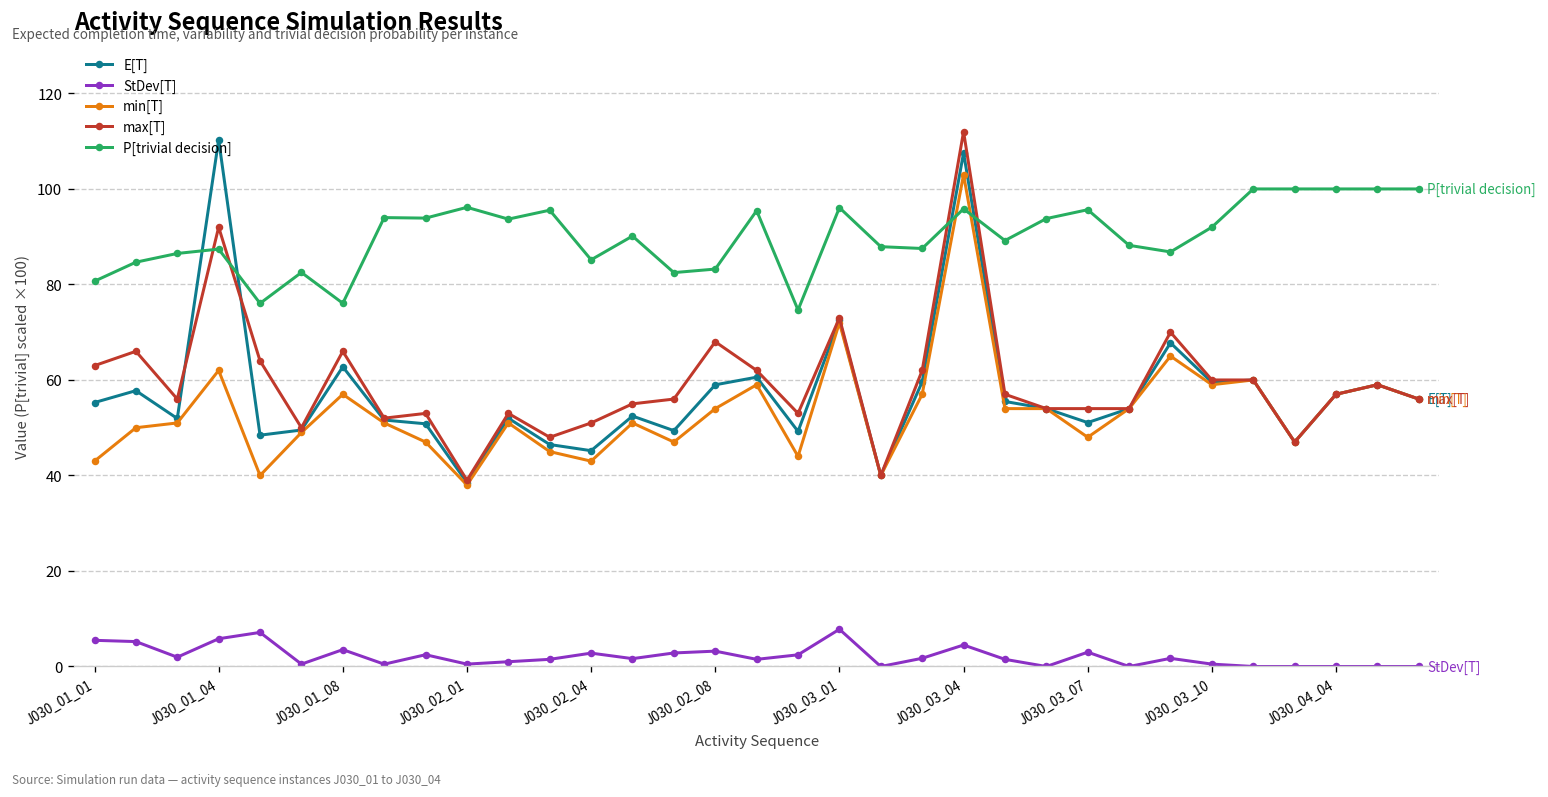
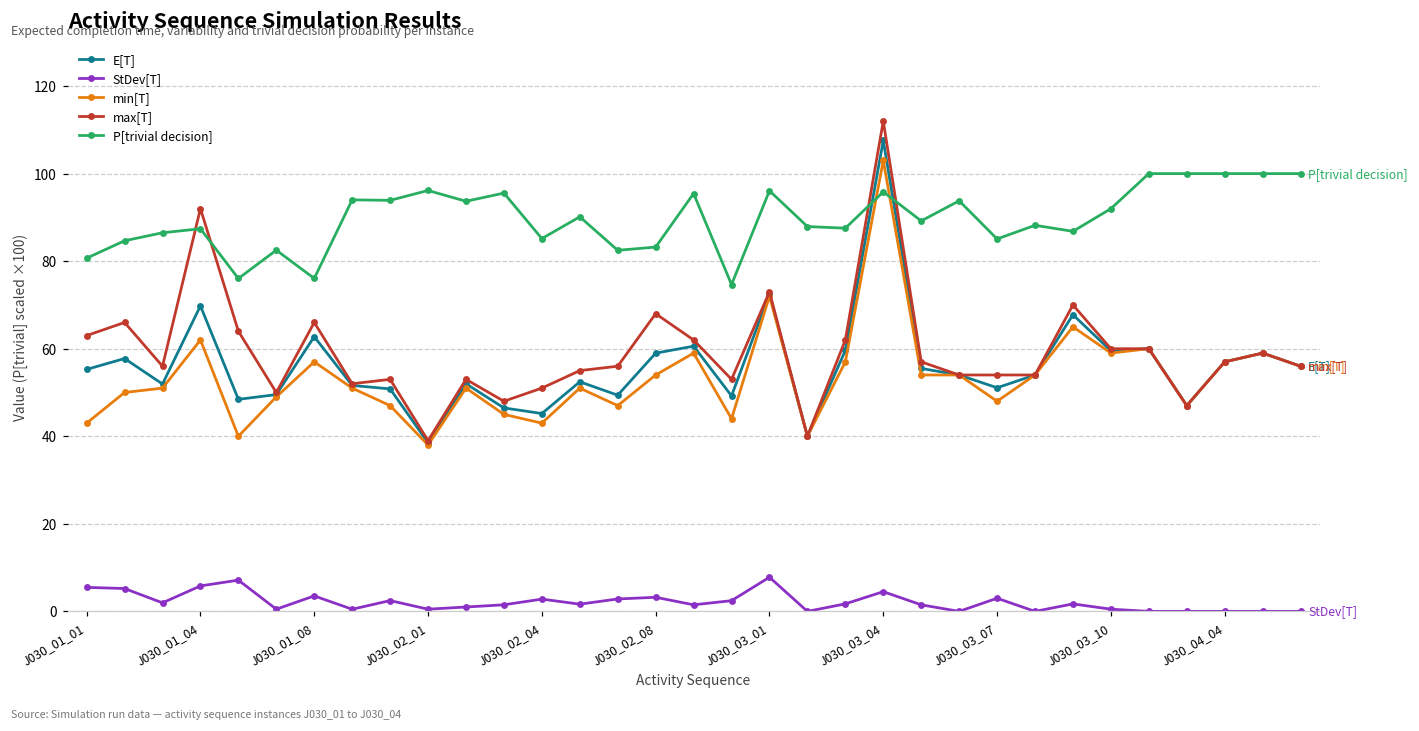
  {
    "E[T]": {
      "J030_01_01": 55,
-     "J030_01_04": 110,
+     "J030_01_04": 70,
      "J030_01_08": 63,
      "J030_02_04": 45,
      "J030_02_08": 59,
      "J030_03_04": 108,
      "J030_03_07": 51
    },
    "StDev[T]": {
      "J030_01_01": 5,
      "J030_01_04": 6,
      "J030_01_08": 4,
      "J030_02_01": 1,
      "J030_02_04": 3,
      "J030_02_08": 3,
      "J030_03_01": 8,
      "J030_03_04": 5,
      "J030_03_07": 3,
      "J030_03_10": 1,
      "J030_04_04": 0
    },
    "min[T]": {
      "J030_01_01": 43,
      "J030_01_04": 62,
      "J030_01_08": 57,
      "J030_02_04": 43,
      "J030_02_08": 54,
      "J030_03_04": 103,
      "J030_03_07": 48
    },
    "max[T]": {
      "J030_01_01": 63,
      "J030_01_04": 92,
      "J030_01_08": 66,
      "J030_02_04": 51,
      "J030_02_08": 68,
      "J030_03_04": 112,
      "J030_03_07": 54
    },
    "P[trivial decision]": {
      "J030_01_01": 81,
      "J030_01_04": 87,
      "J030_01_08": 76,
      "J030_02_01": 96,
      "J030_02_04": 85,
      "J030_02_08": 83,
      "J030_03_01": 96,
      "J030_03_04": 96,
-     "J030_03_07": 96,
+     "J030_03_07": 85,
      "J030_03_10": 92,
      "J030_04_04": 100
    }
  }
